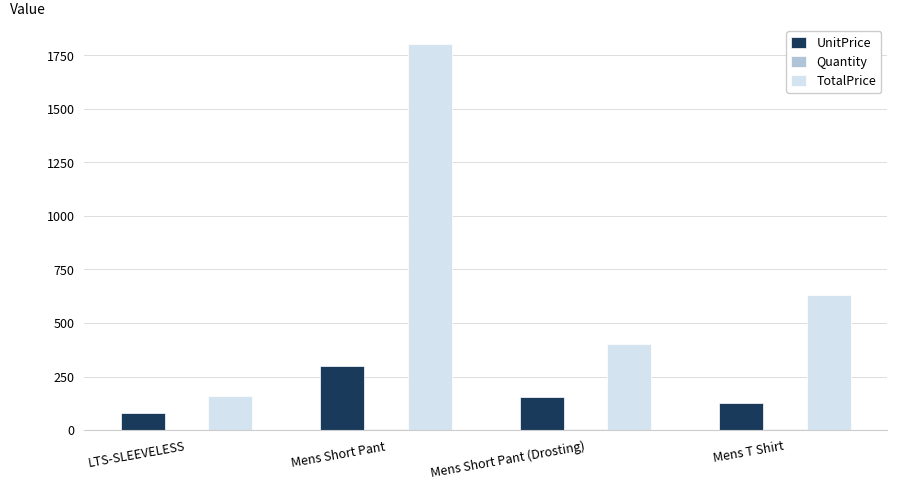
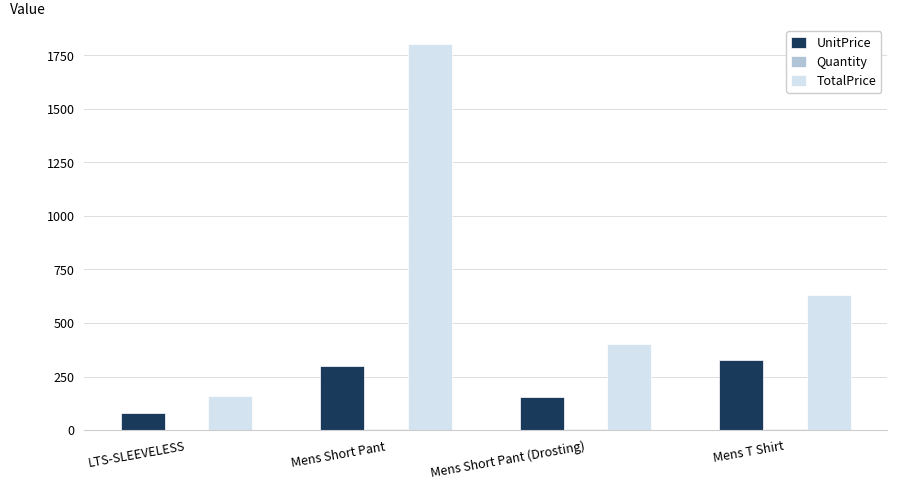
  {
    "UnitPrice": {
      "LTS-SLEEVELESS": 80,
      "Mens Short Pant": 300,
      "Mens Short Pant (Drosting)": 160,
-     "Mens T Shirt": 130
+     "Mens T Shirt": 330
    }
  }
